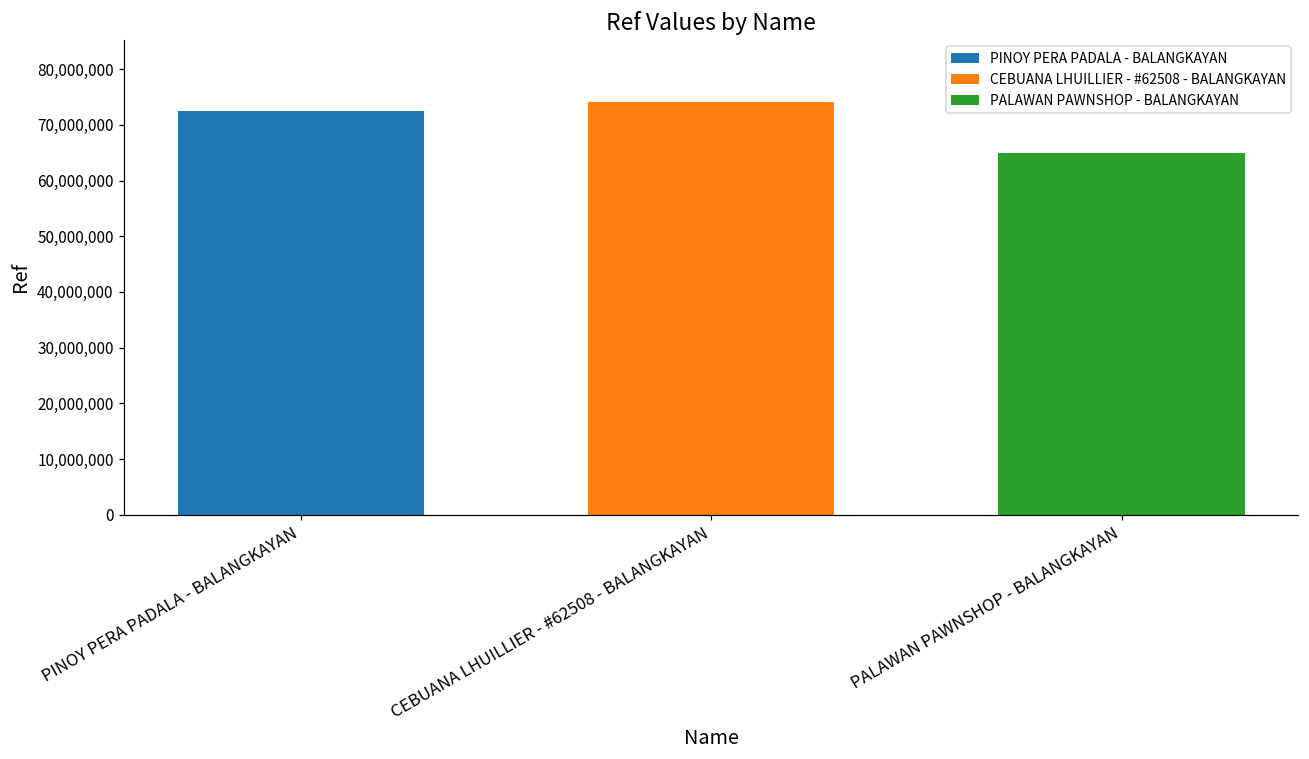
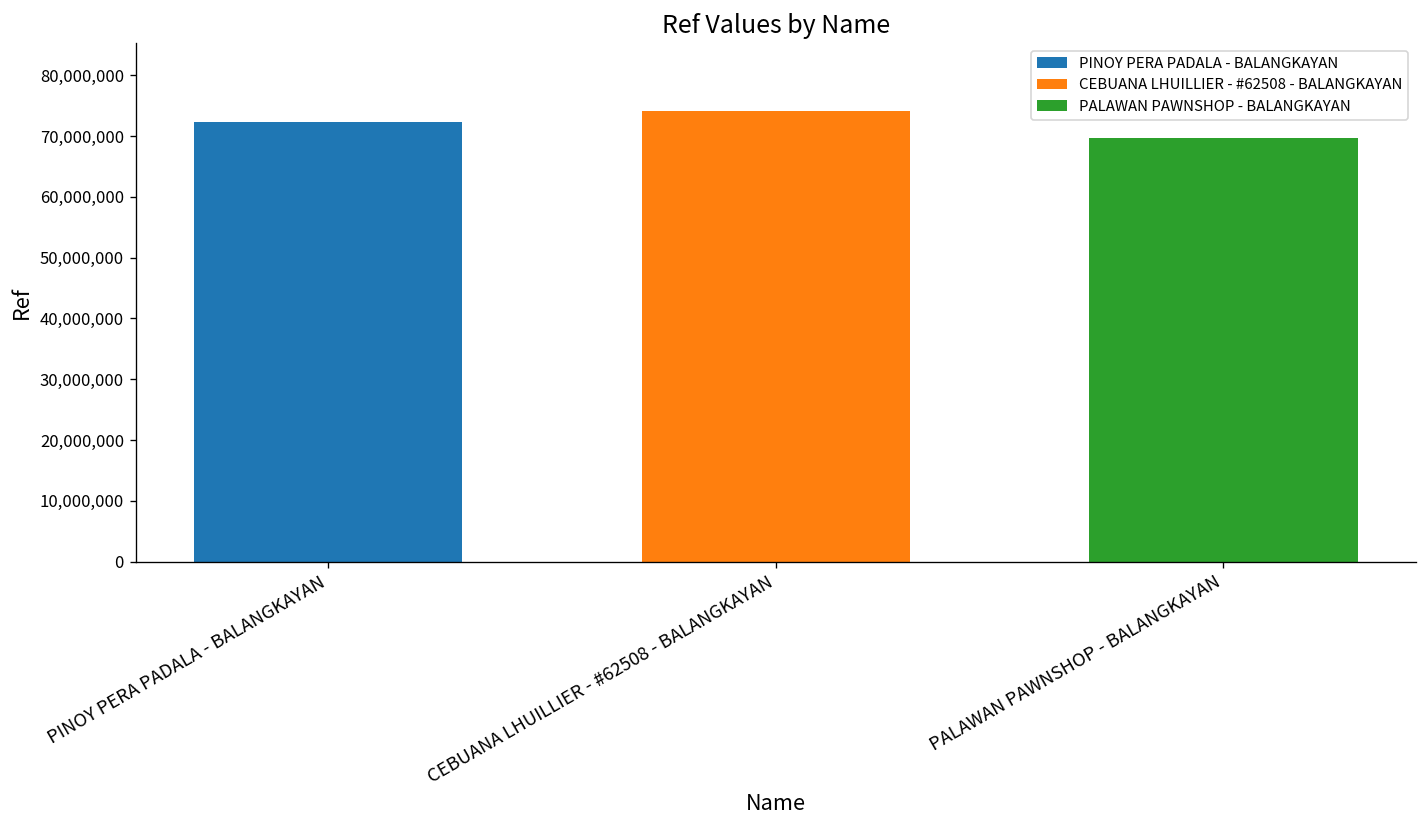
  {
    "PINOY PERA PADALA - BALANGKAYAN": "72,000,000",
    "CEBUANA LHUILLIER - #62508 - BALANGKAYAN": "74,000,000",
-   "PALAWAN PAWNSHOP - BALANGKAYAN": "65,000,000"
+   "PALAWAN PAWNSHOP - BALANGKAYAN": "70,000,000"
  }
